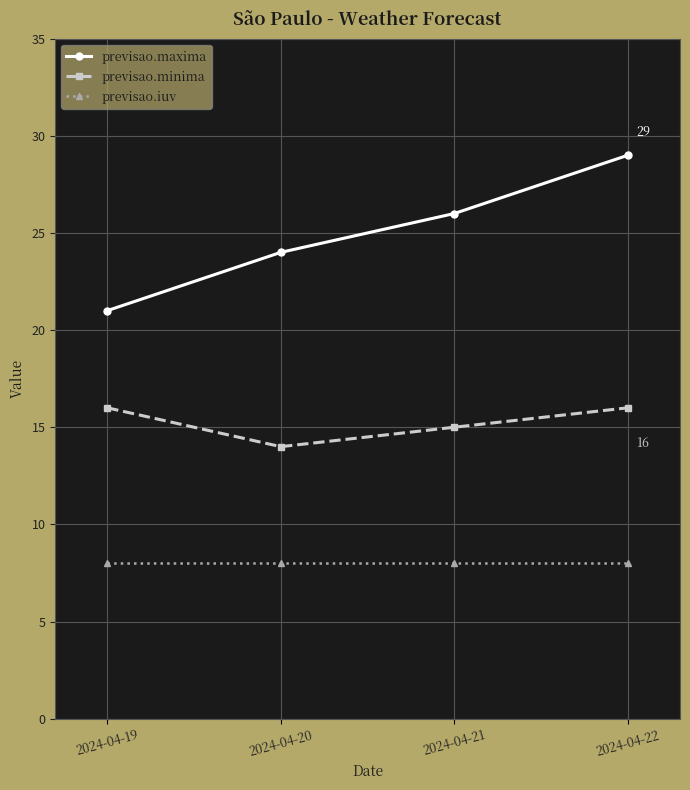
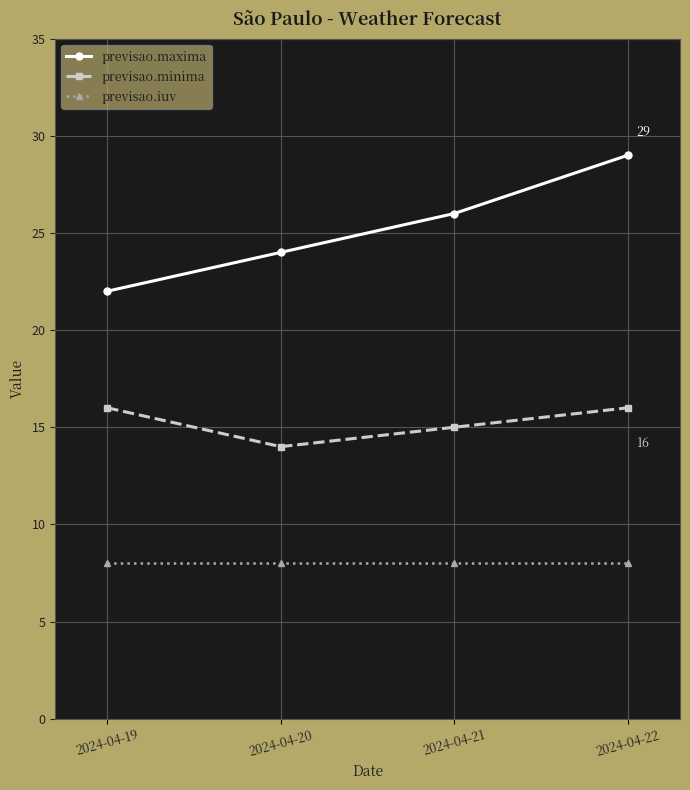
  {
    "previsao.maxima": {
-     "2024-04-19": 21,
+     "2024-04-19": 22,
      "2024-04-20": 24,
      "2024-04-21": 26
    }
  }
